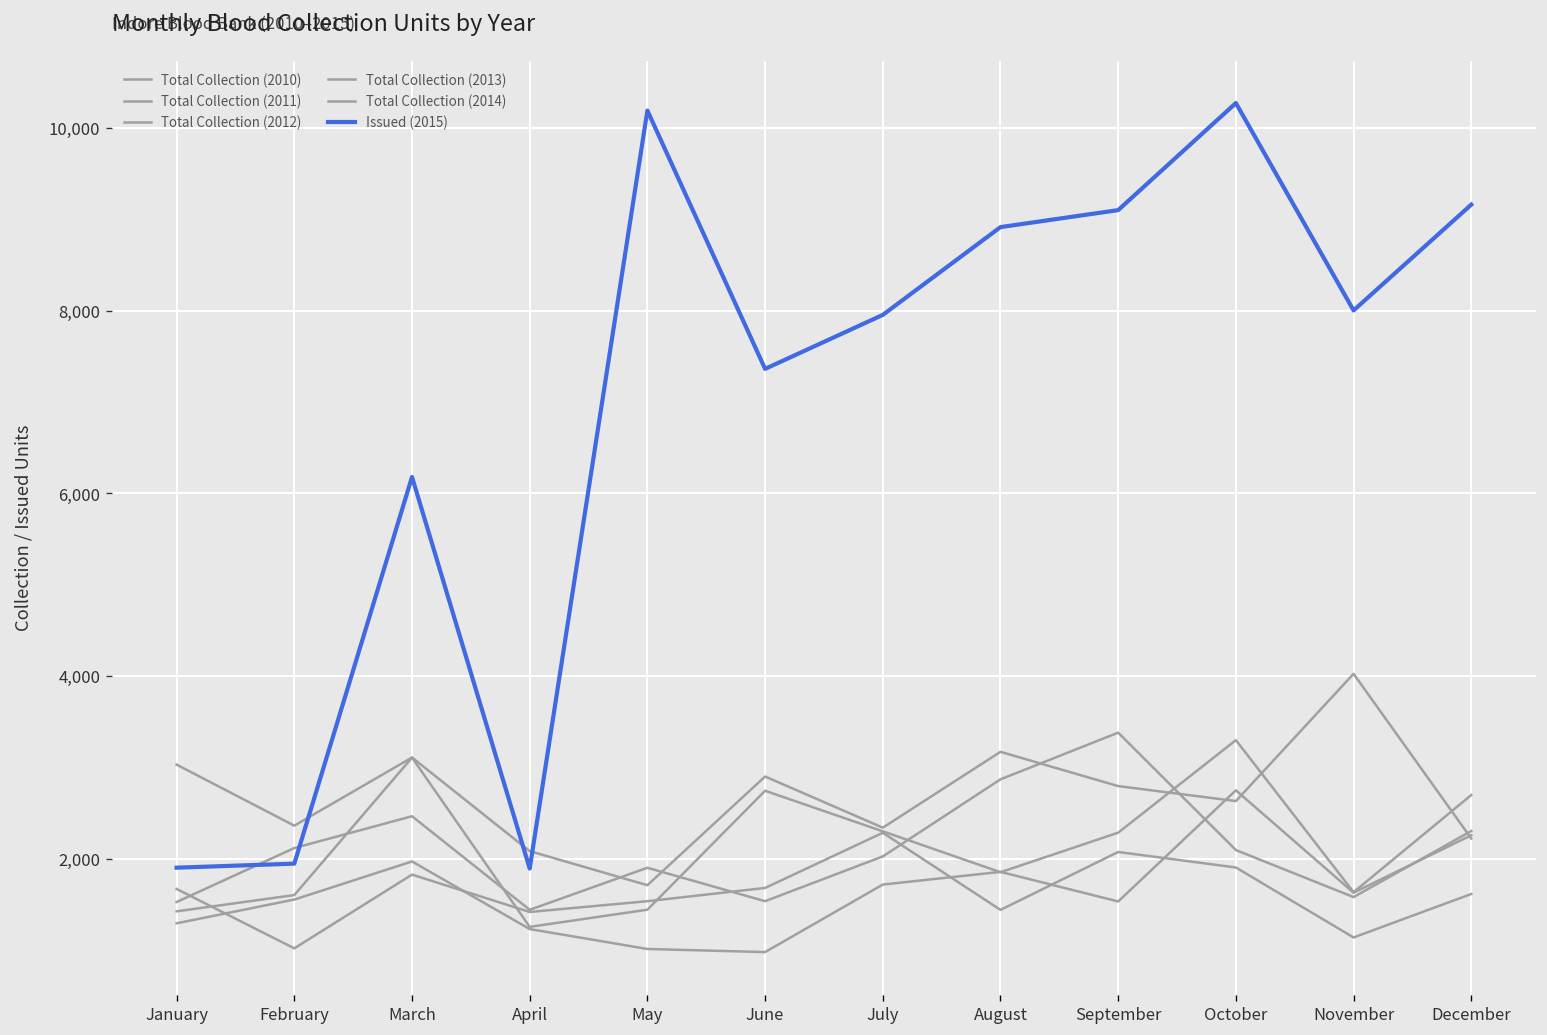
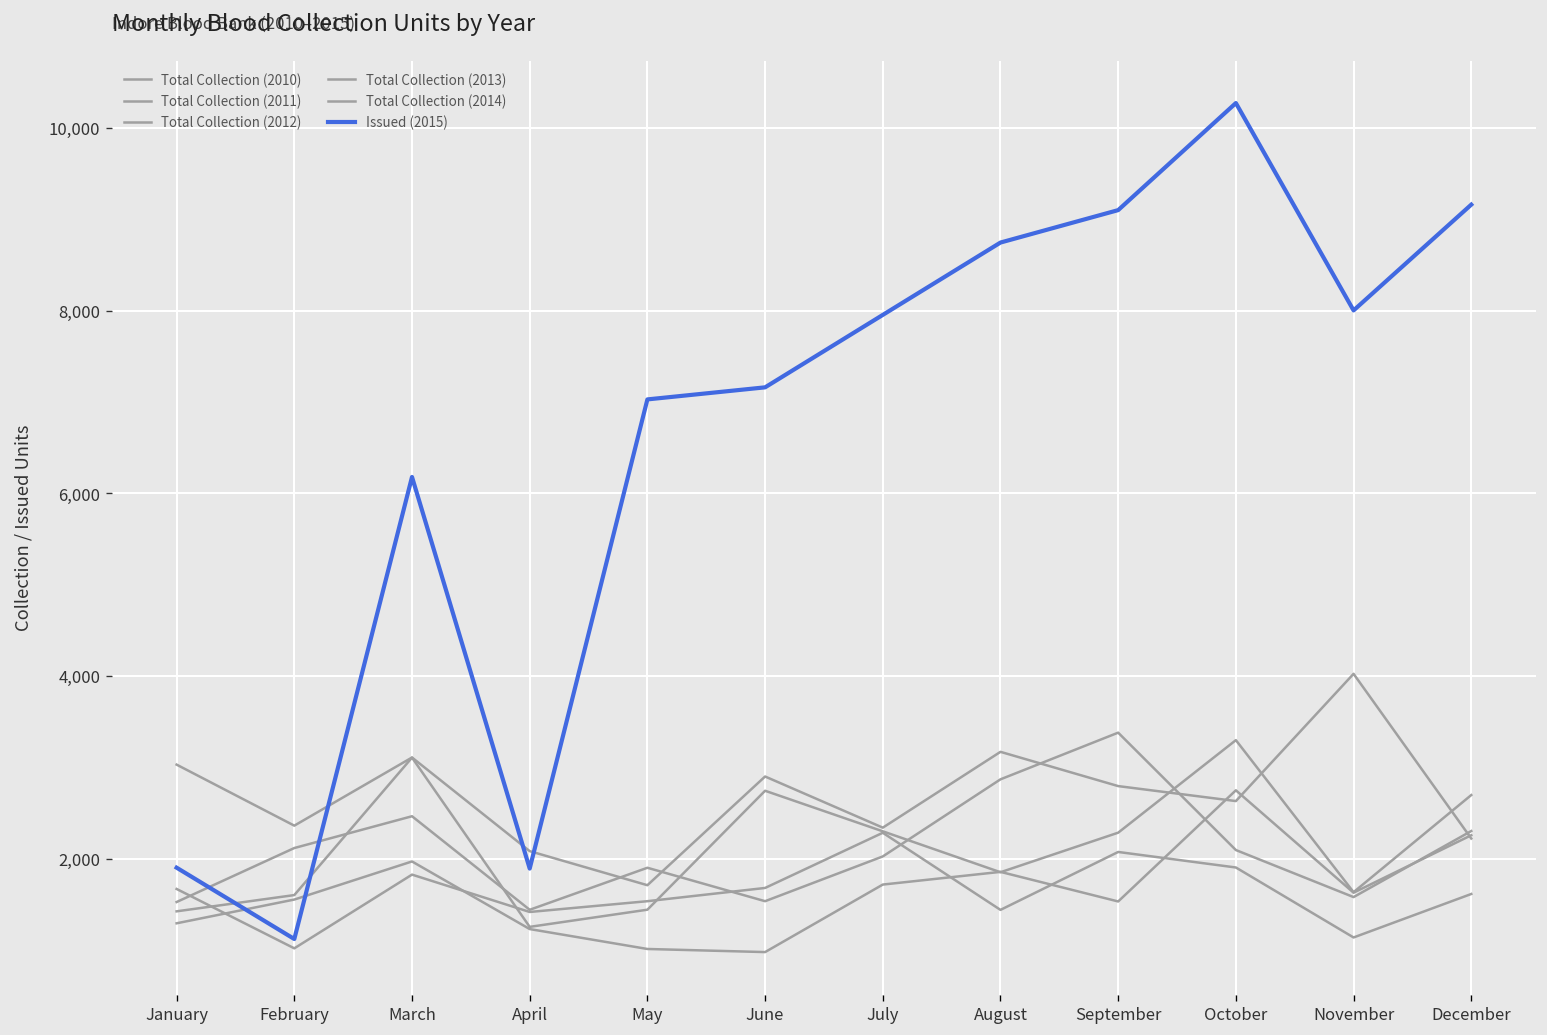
  {
    "Issued (2015)": {
      "January": "1,900",
-     "February": "1,900",
+     "February": "1,100",
      "March": "6,200",
      "April": "1,900",
-     "May": "10,200",
-     "June": "7,400",
+     "May": "7,000",
+     "June": "7,200",
      "July": "8,000",
-     "August": "8,900",
+     "August": "8,700",
      "September": "9,100",
      "October": "10,300",
      "November": "8,000",
      "December": "9,200"
    }
  }
